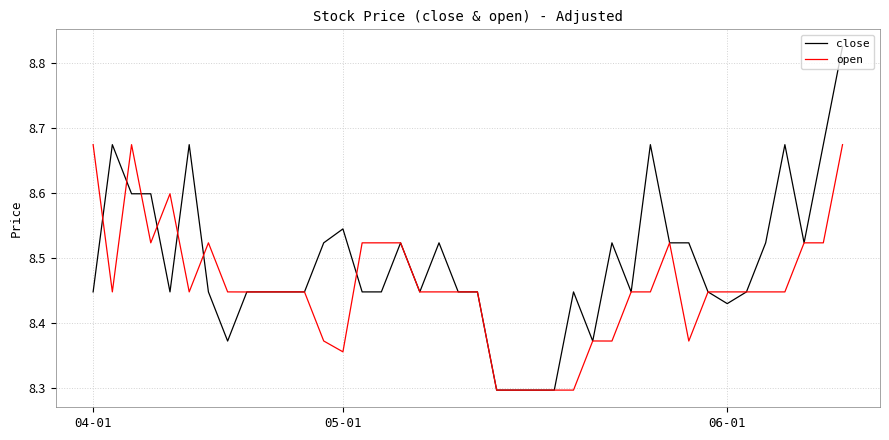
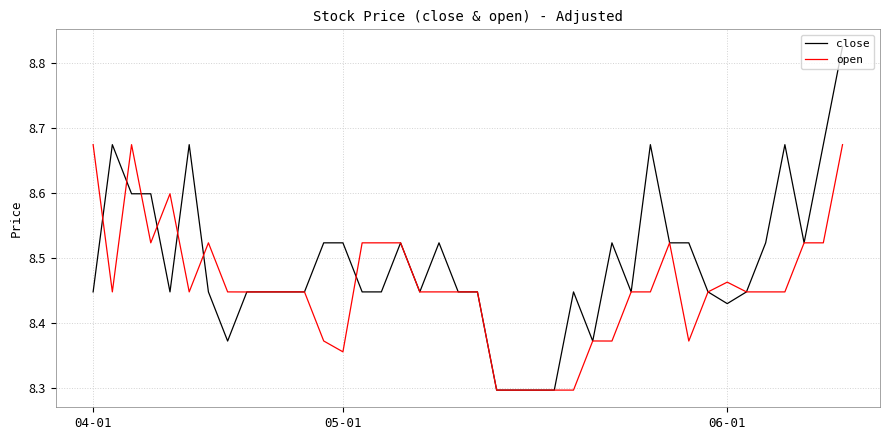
  {
    "close": {
      "04-01": 8.45,
-     "05-01": 8.55,
+     "05-01": 8.52,
      "06-01": 8.43
    },
    "open": {
      "04-01": 8.67,
      "05-01": 8.36,
-     "06-01": 8.45
+     "06-01": 8.46
    }
  }
